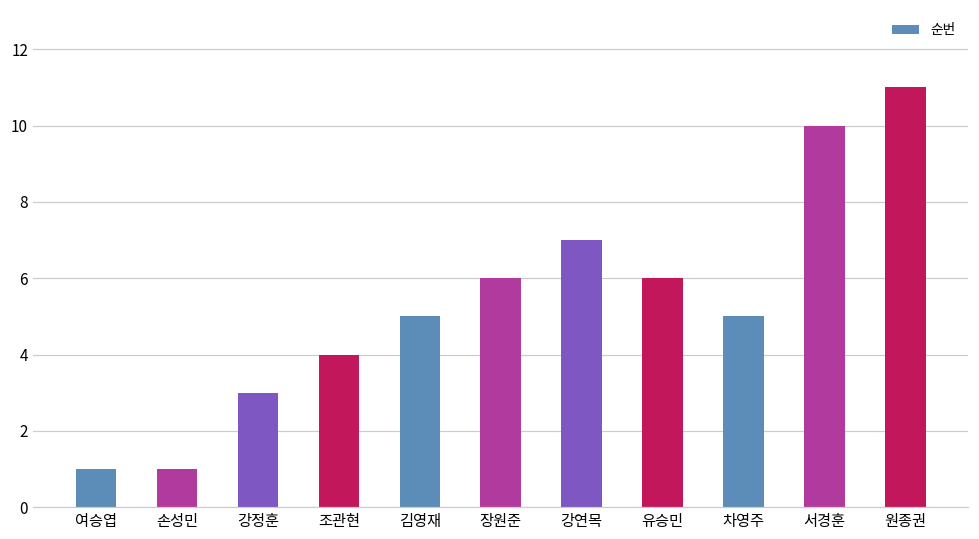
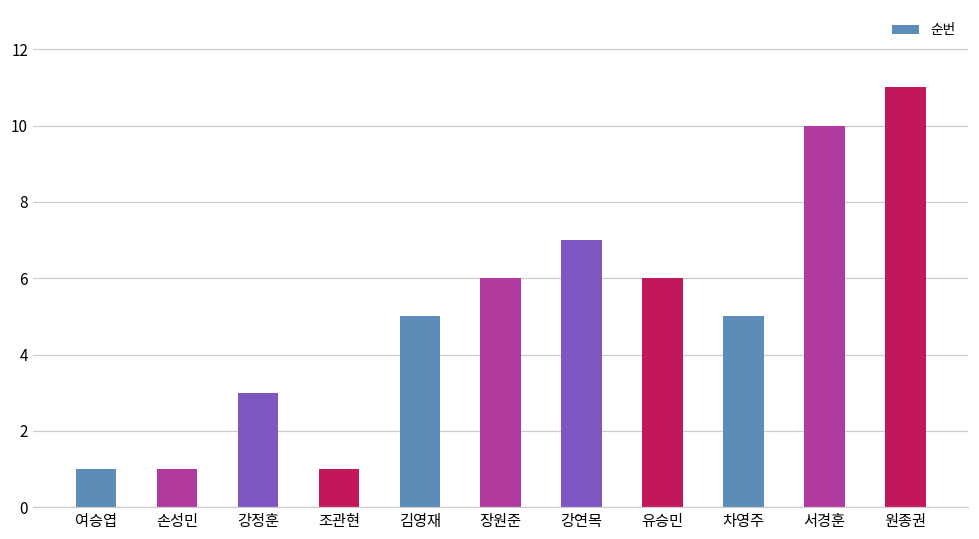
  {
    "여승엽": 1,
    "손성민": 1,
    "강정훈": 3,
-   "조관현": 4,
+   "조관현": 1,
    "김영재": 5,
    "장원준": 6,
    "강연목": 7,
    "유승민": 6,
    "차영주": 5,
    "서경훈": 10,
    "원종권": 11
  }
